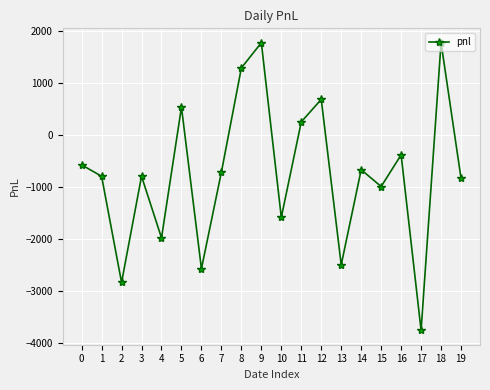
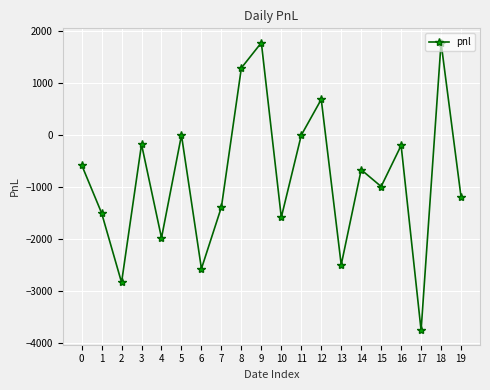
  {
    "0": -600,
-   "1": -800,
+   "1": -1500,
    "2": -2800,
-   "3": -800,
+   "3": -200,
    "4": -2000,
-   "5": 500,
+   "5": 0,
    "6": -2600,
-   "7": -700,
+   "7": -1400,
    "8": 1300,
    "9": 1800,
    "10": -1600,
-   "11": 300,
+   "11": 0,
    "12": 700,
    "13": -2500,
    "14": -700,
    "15": -1000,
-   "16": -400,
+   "16": -200,
    "17": -3800,
-   "19": -800
+   "19": -1200
  }
